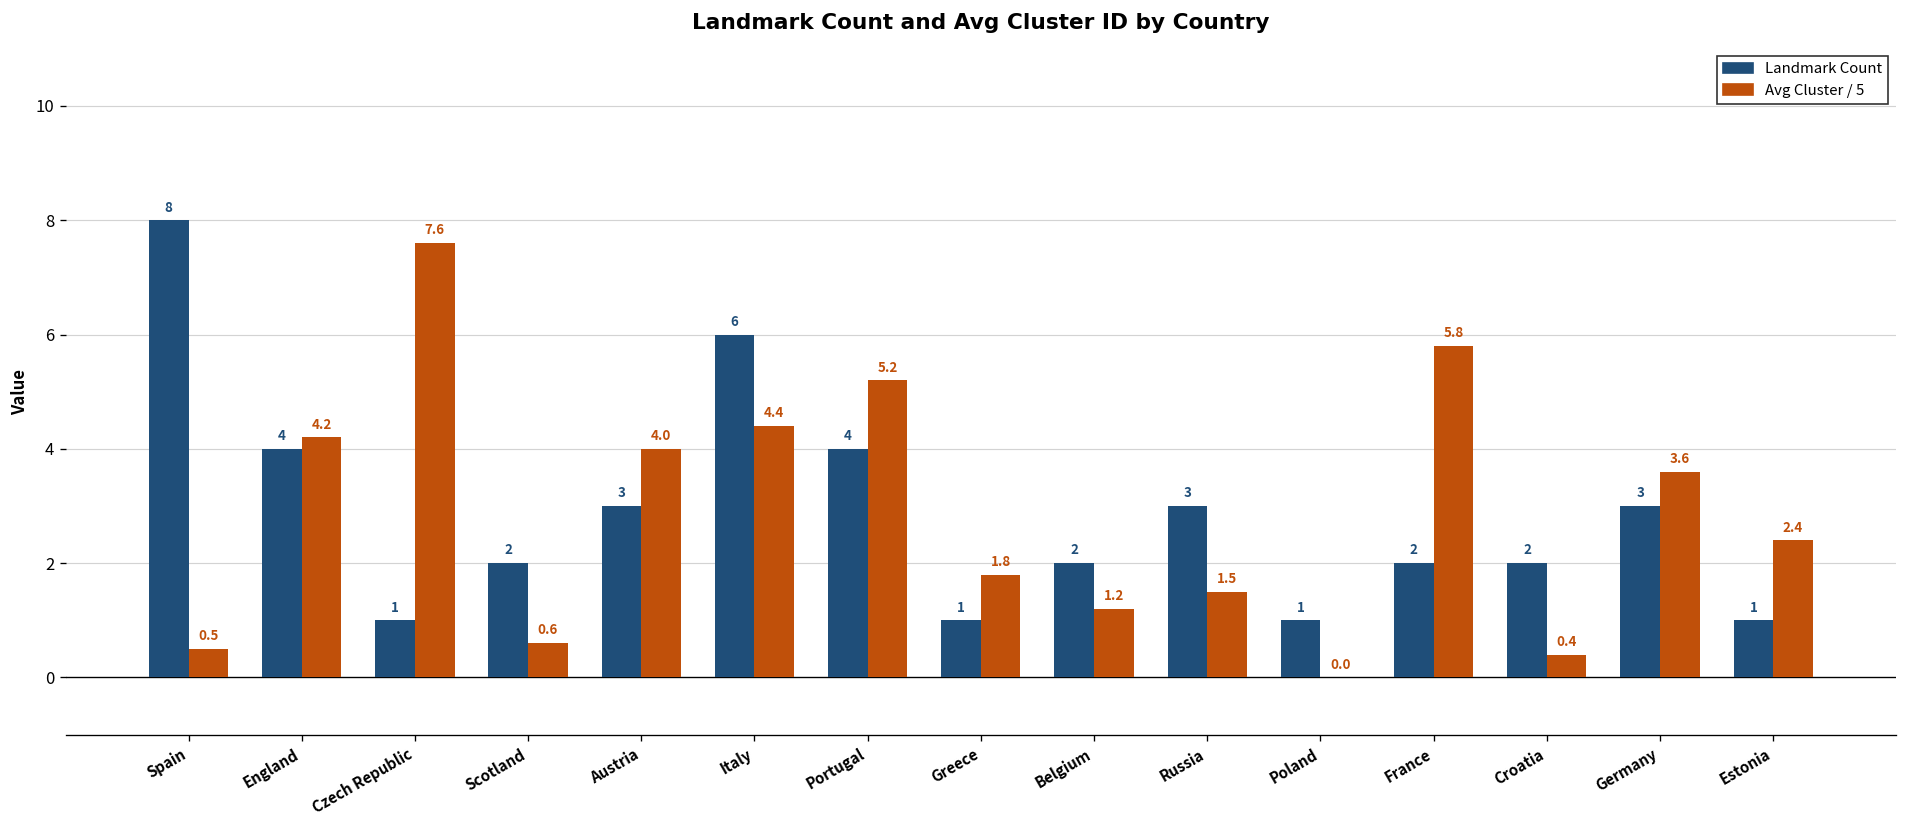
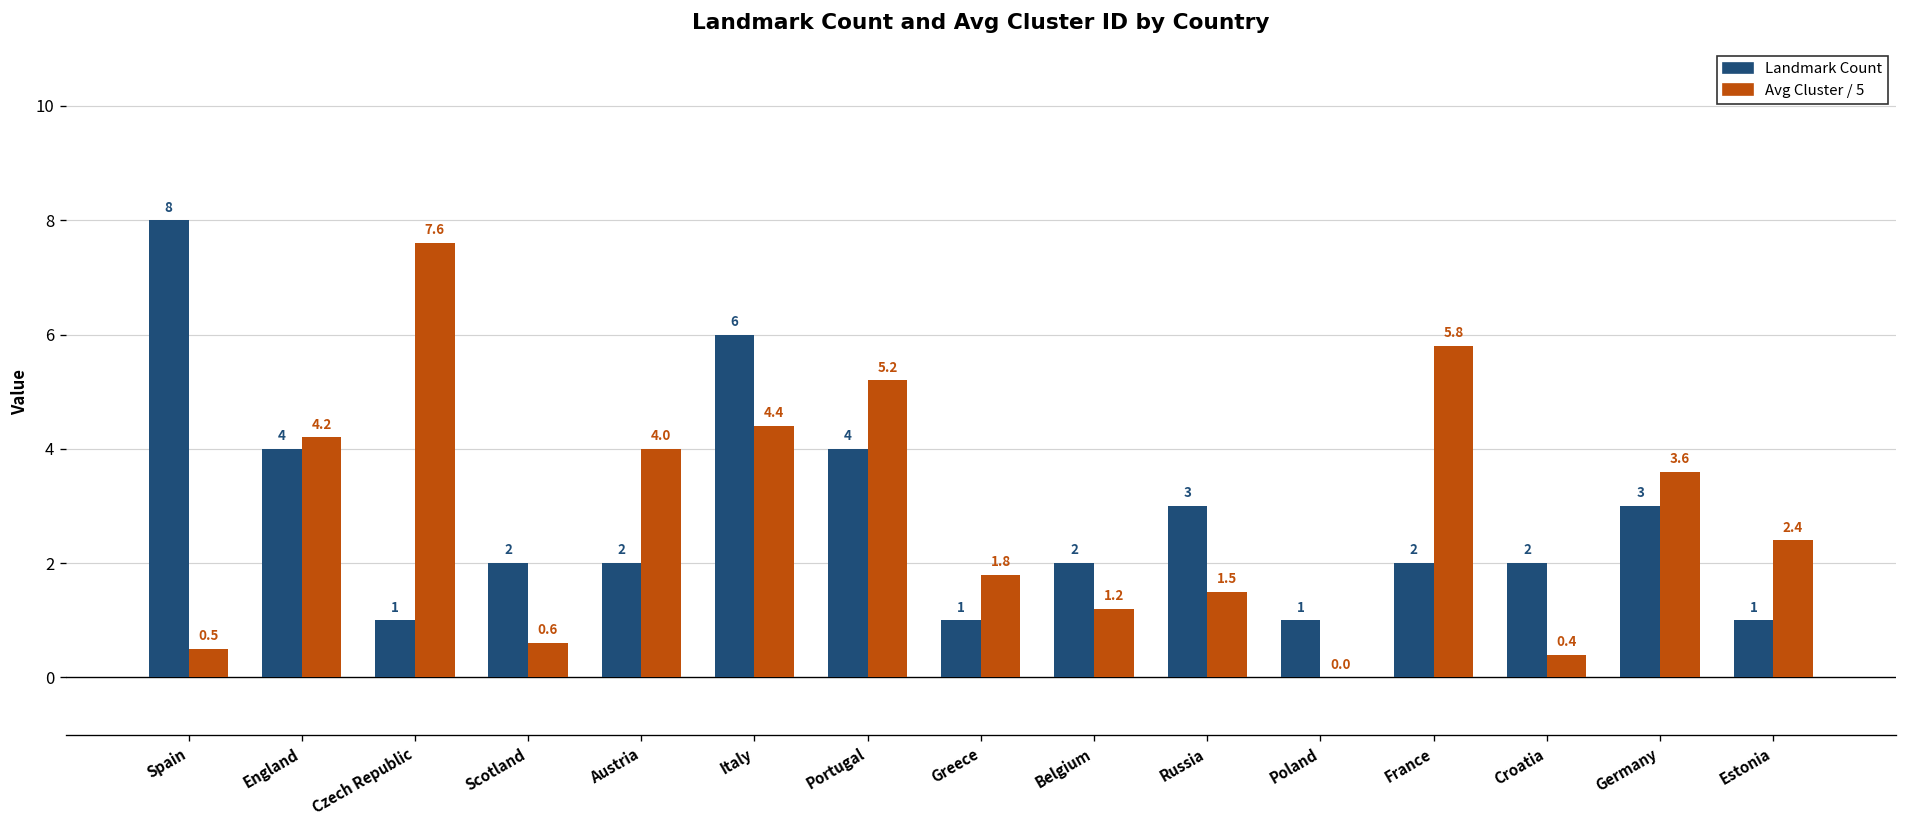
  {
    "Landmark Count": {
      "Spain": 8,
      "England": 4,
      "Czech Republic": 1,
      "Scotland": 2,
-     "Austria": 3,
+     "Austria": 2,
      "Italy": 6,
      "Portugal": 4,
      "Greece": 1,
      "Belgium": 2,
      "Russia": 3,
      "Poland": 1,
      "France": 2,
      "Croatia": 2,
      "Germany": 3,
      "Estonia": 1
    },
    "Avg Cluster / 5": {
      "Spain": 0.5,
      "England": 4.2,
      "Czech Republic": 7.6,
      "Scotland": 0.6,
      "Austria": 4.0,
      "Italy": 4.4,
      "Portugal": 5.2,
      "Greece": 1.8,
      "Belgium": 1.2,
      "Russia": 1.5,
      "Poland": 0.0,
      "France": 5.8,
      "Croatia": 0.4,
      "Germany": 3.6,
      "Estonia": 2.4
    }
  }
